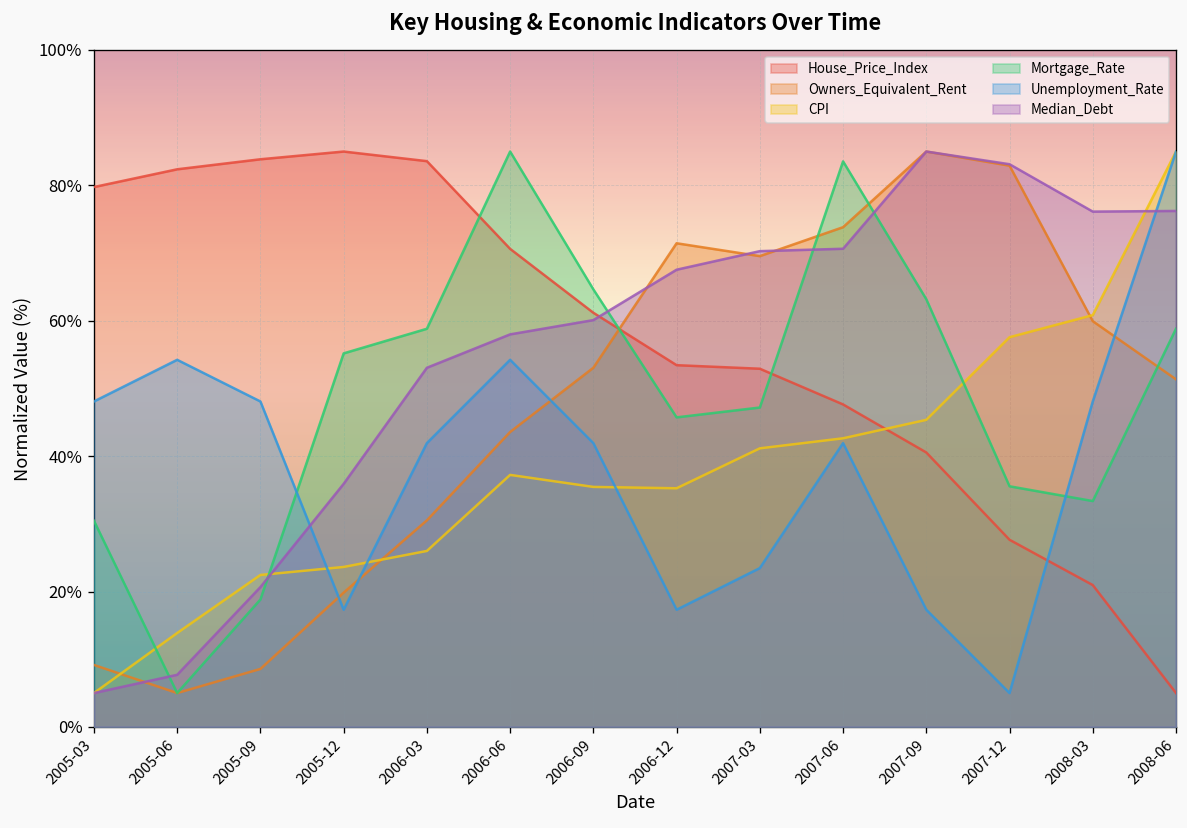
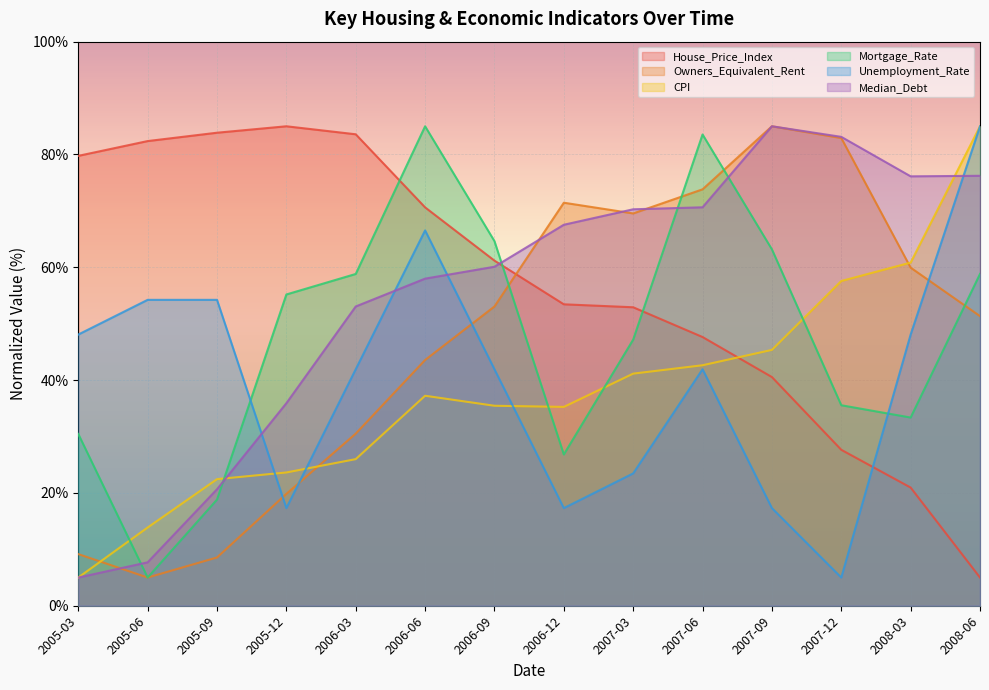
  {
    "Mortgage_Rate": {
      "2005-03": "30%",
      "2005-09": "19%",
      "2005-12": "55%",
      "2006-03": "59%",
      "2006-06": "85%",
      "2006-09": "65%",
-     "2006-12": "46%",
+     "2006-12": "27%",
      "2007-03": "47%",
      "2007-06": "84%",
      "2007-09": "63%",
      "2007-12": "36%",
      "2008-03": "33%",
      "2008-06": "59%"
    },
    "Unemployment_Rate": {
      "2005-03": "48%",
      "2005-06": "54%",
-     "2005-09": "48%",
+     "2005-09": "54%",
      "2005-12": "17%",
      "2006-03": "42%",
-     "2006-06": "54%",
+     "2006-06": "67%",
      "2006-09": "42%",
      "2006-12": "17%",
      "2007-03": "23%",
      "2007-06": "42%",
      "2007-09": "17%",
      "2007-12": "5%",
      "2008-03": "48%"
    },
    "Median_Debt": {
      "2005-06": "8%",
      "2005-09": "21%",
      "2005-12": "36%",
      "2006-03": "53%",
      "2006-06": "58%",
      "2006-09": "60%",
      "2006-12": "68%",
      "2007-03": "70%",
      "2007-06": "71%",
      "2008-03": "76%",
      "2008-06": "76%"
    }
  }
